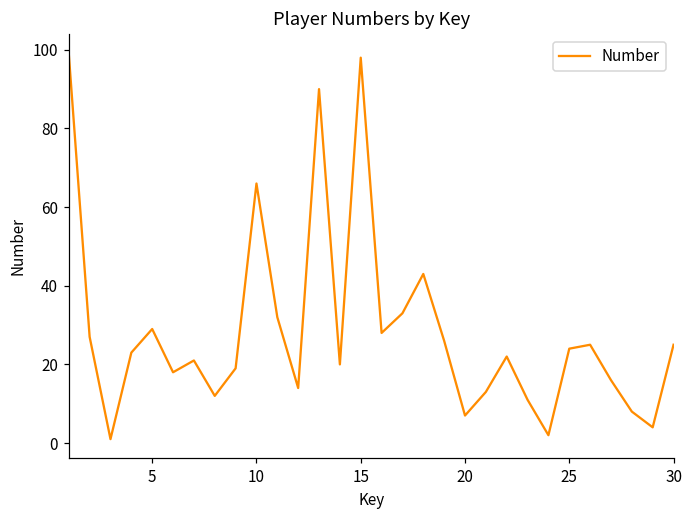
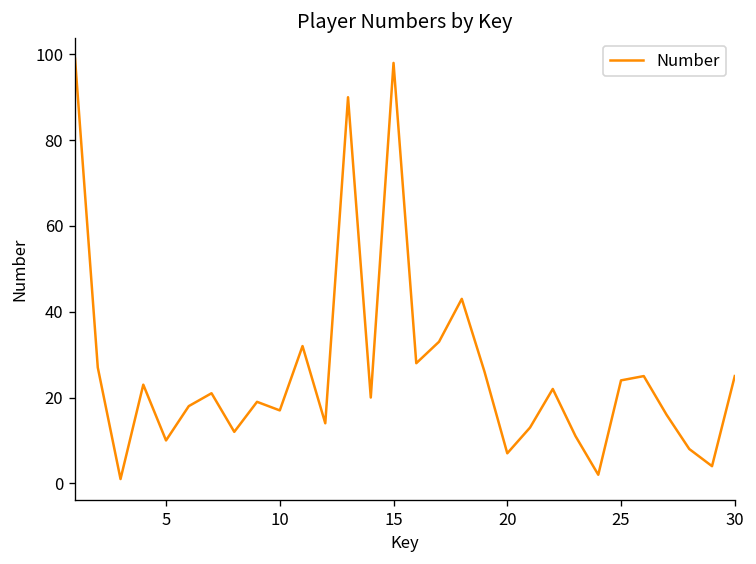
  {
-   "5": 29,
-   "10": 66,
+   "5": 10,
+   "10": 17,
    "15": 98,
    "20": 7,
    "25": 24,
    "30": 25
  }
